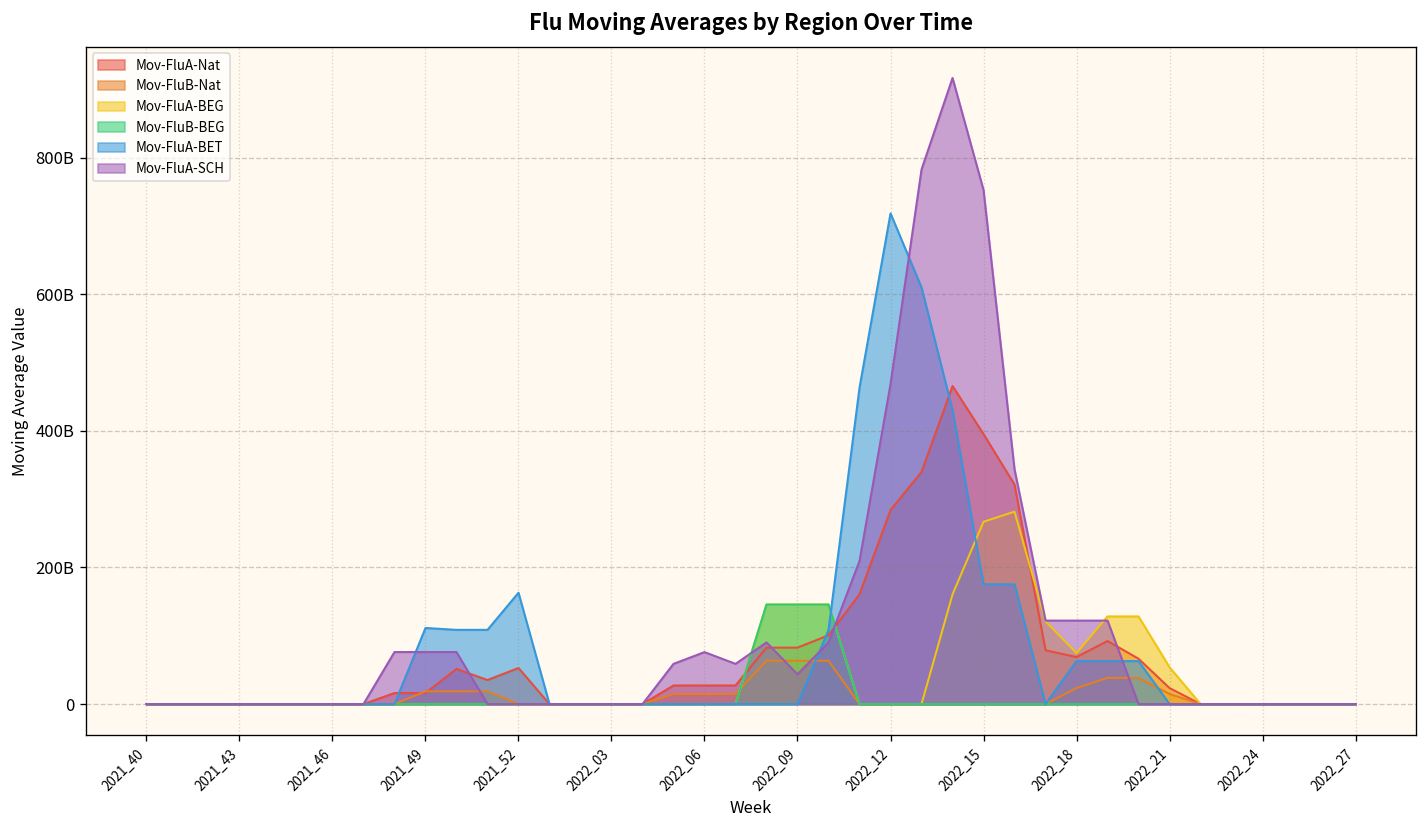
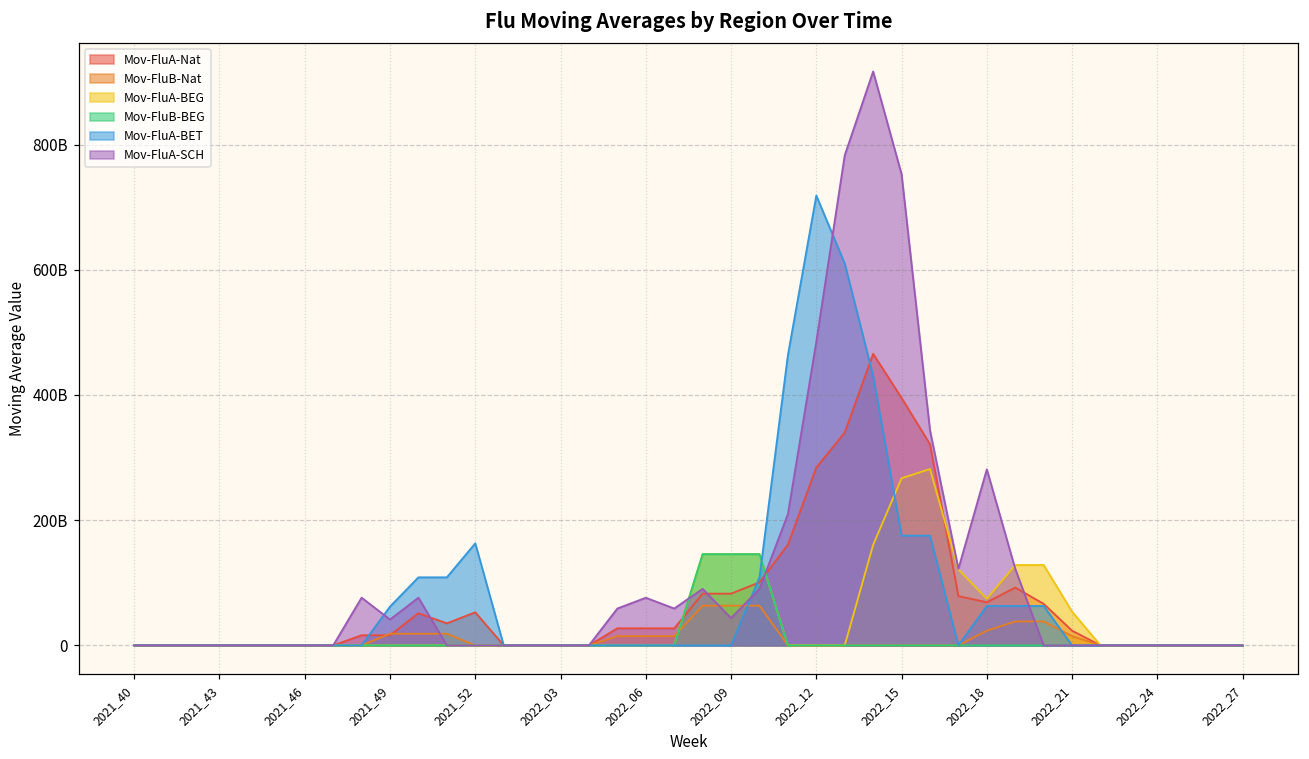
  {
    "Mov-FluA-BEG": {
      "2022_15": 270000000000,
      "2022_18": 70000000000,
      "2022_21": 50000000000
    },
    "Mov-FluB-BEG": {
      "2022_18": 0
    },
    "Mov-FluA-BET": {
-     "2021_49": 110000000000,
+     "2021_49": 60000000000,
      "2021_52": 160000000000,
      "2022_09": 0,
      "2022_12": 720000000000,
      "2022_15": 180000000000,
      "2022_18": 60000000000
    },
    "Mov-FluA-SCH": {
-     "2021_49": 80000000000,
+     "2021_49": 40000000000,
      "2022_06": 80000000000,
      "2022_09": 40000000000,
-     "2022_12": 470000000000,
+     "2022_12": 490000000000,
      "2022_15": 750000000000,
-     "2022_18": 120000000000
+     "2022_18": 280000000000
    }
  }
